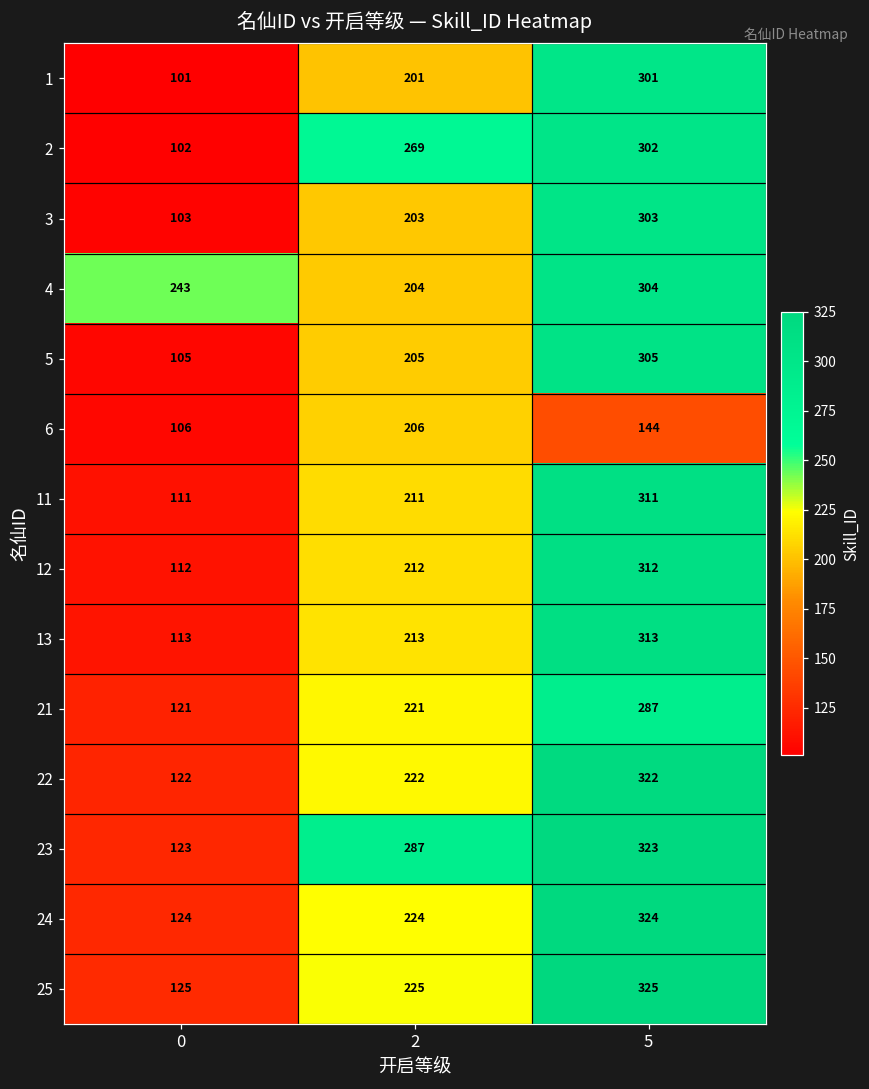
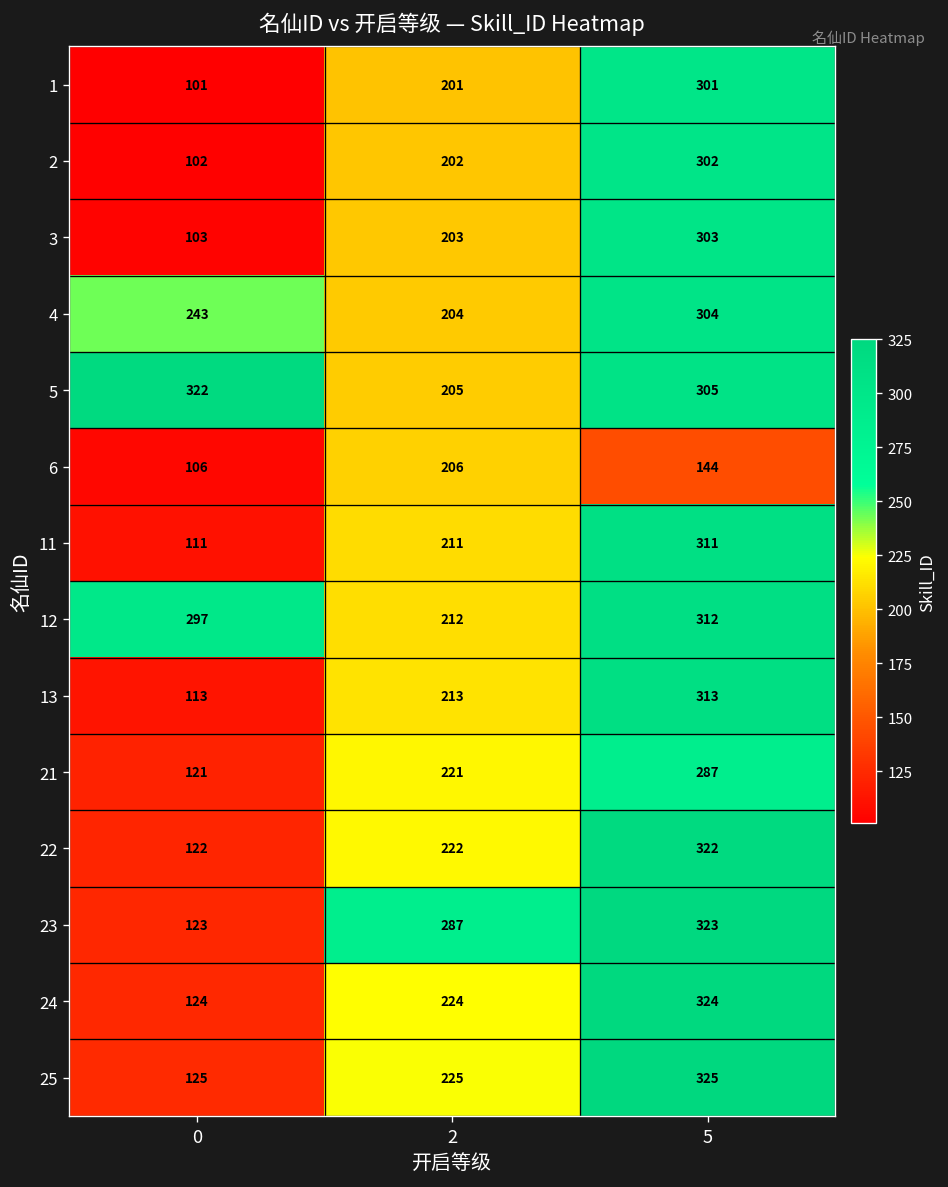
  {
    "1": {
      "0": 101,
      "2": 201,
      "5": 301
    },
    "2": {
      "0": 102,
-     "2": 269,
+     "2": 202,
      "5": 302
    },
    "3": {
      "0": 103,
      "2": 203,
      "5": 303
    },
    "4": {
      "0": 243,
      "2": 204,
      "5": 304
    },
    "5": {
-     "0": 105,
+     "0": 322,
      "2": 205,
      "5": 305
    },
    "6": {
      "0": 106,
      "2": 206,
      "5": 144
    },
    "11": {
      "0": 111,
      "2": 211,
      "5": 311
    },
    "12": {
-     "0": 112,
+     "0": 297,
      "2": 212,
      "5": 312
    },
    "13": {
      "0": 113,
      "2": 213,
      "5": 313
    },
    "21": {
      "0": 121,
      "2": 221,
      "5": 287
    },
    "22": {
      "0": 122,
      "2": 222,
      "5": 322
    },
    "23": {
      "0": 123,
      "2": 287,
      "5": 323
    },
    "24": {
      "0": 124,
      "2": 224,
      "5": 324
    },
    "25": {
      "0": 125,
      "2": 225,
      "5": 325
    }
  }
